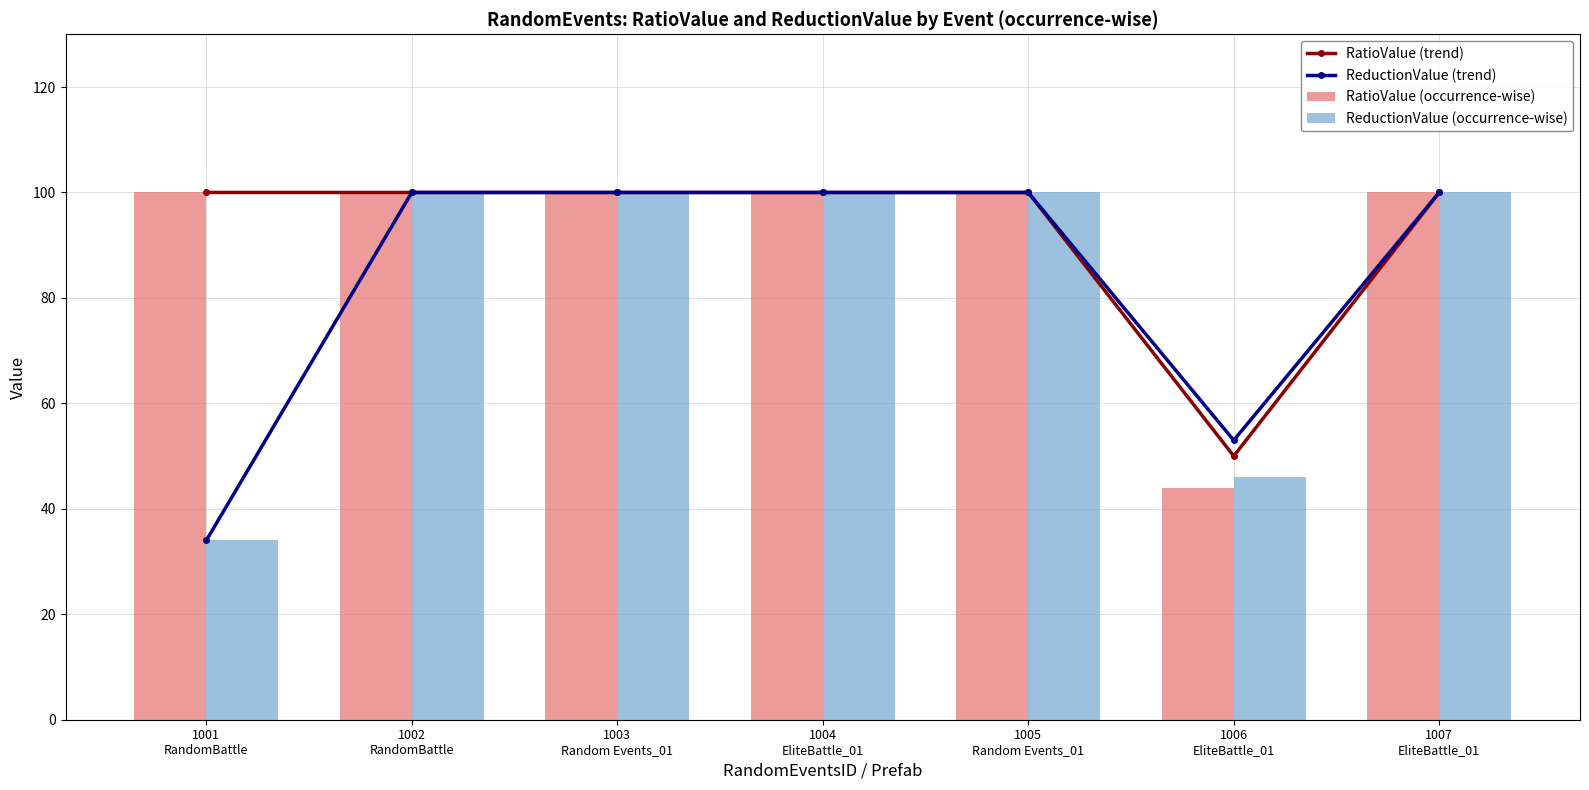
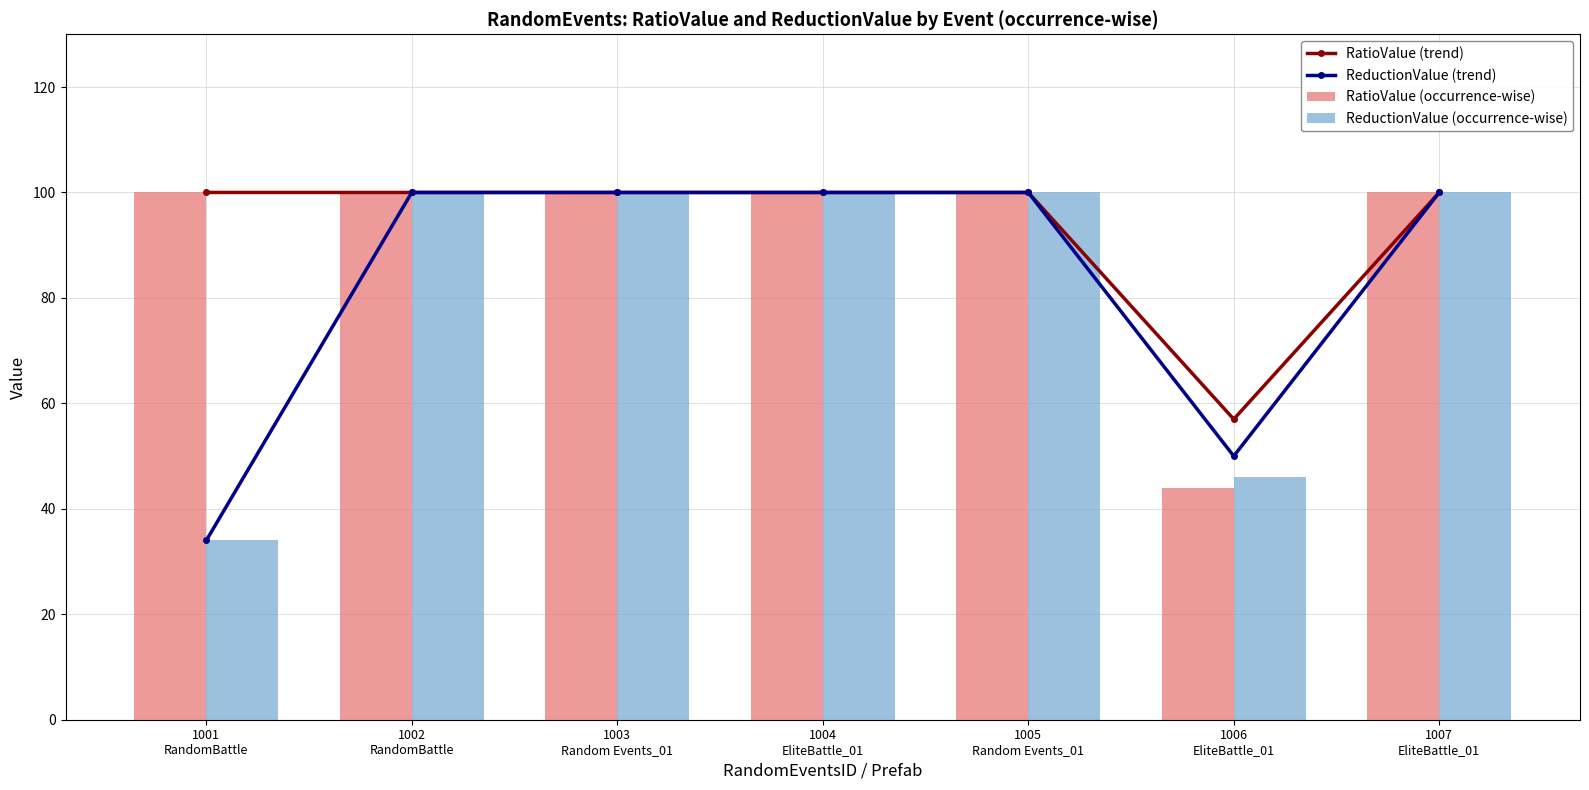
  {
    "RatioValue (occurrence-wise)": {
      "1001 RandomBattle": 100,
      "1002 RandomBattle": 100,
      "1003 Random Events_01": 100,
      "1004 EliteBattle_01": 100,
      "1005 Random Events_01": 100,
      "1006 EliteBattle_01": 44,
      "1007 EliteBattle_01": 100
    },
    "RatioValue (trend)": {
      "1001 RandomBattle": 100,
-     "1006 EliteBattle_01": 50
+     "1006 EliteBattle_01": 57
    },
    "ReductionValue (trend)": {
      "1001 RandomBattle": 34,
-     "1006 EliteBattle_01": 53
+     "1006 EliteBattle_01": 50
    },
    "ReductionValue (occurrence-wise)": {
      "1001 RandomBattle": 34,
      "1002 RandomBattle": 100,
      "1003 Random Events_01": 100,
      "1004 EliteBattle_01": 100,
      "1005 Random Events_01": 100,
      "1006 EliteBattle_01": 46,
      "1007 EliteBattle_01": 100
    }
  }
